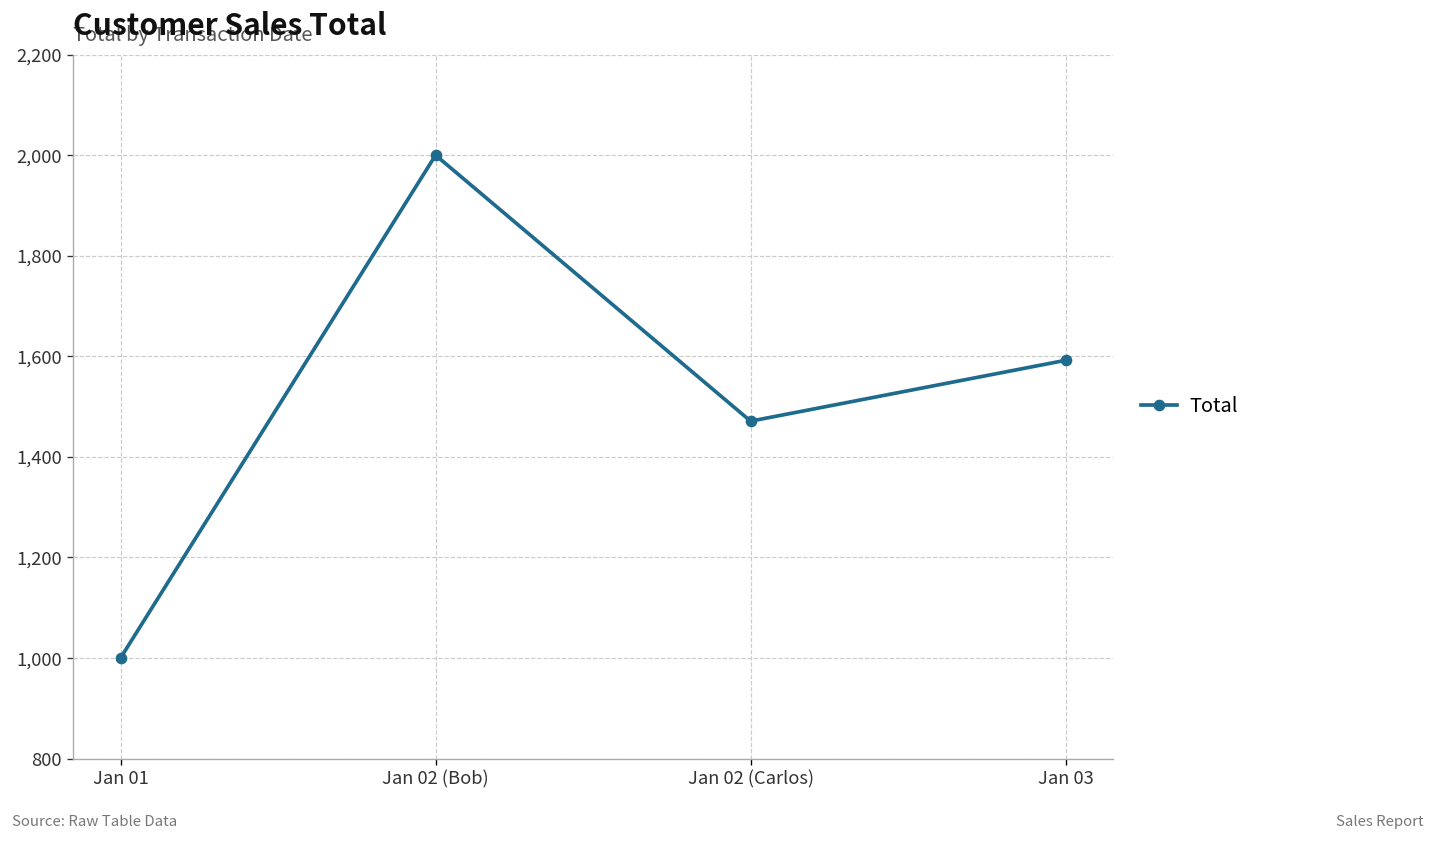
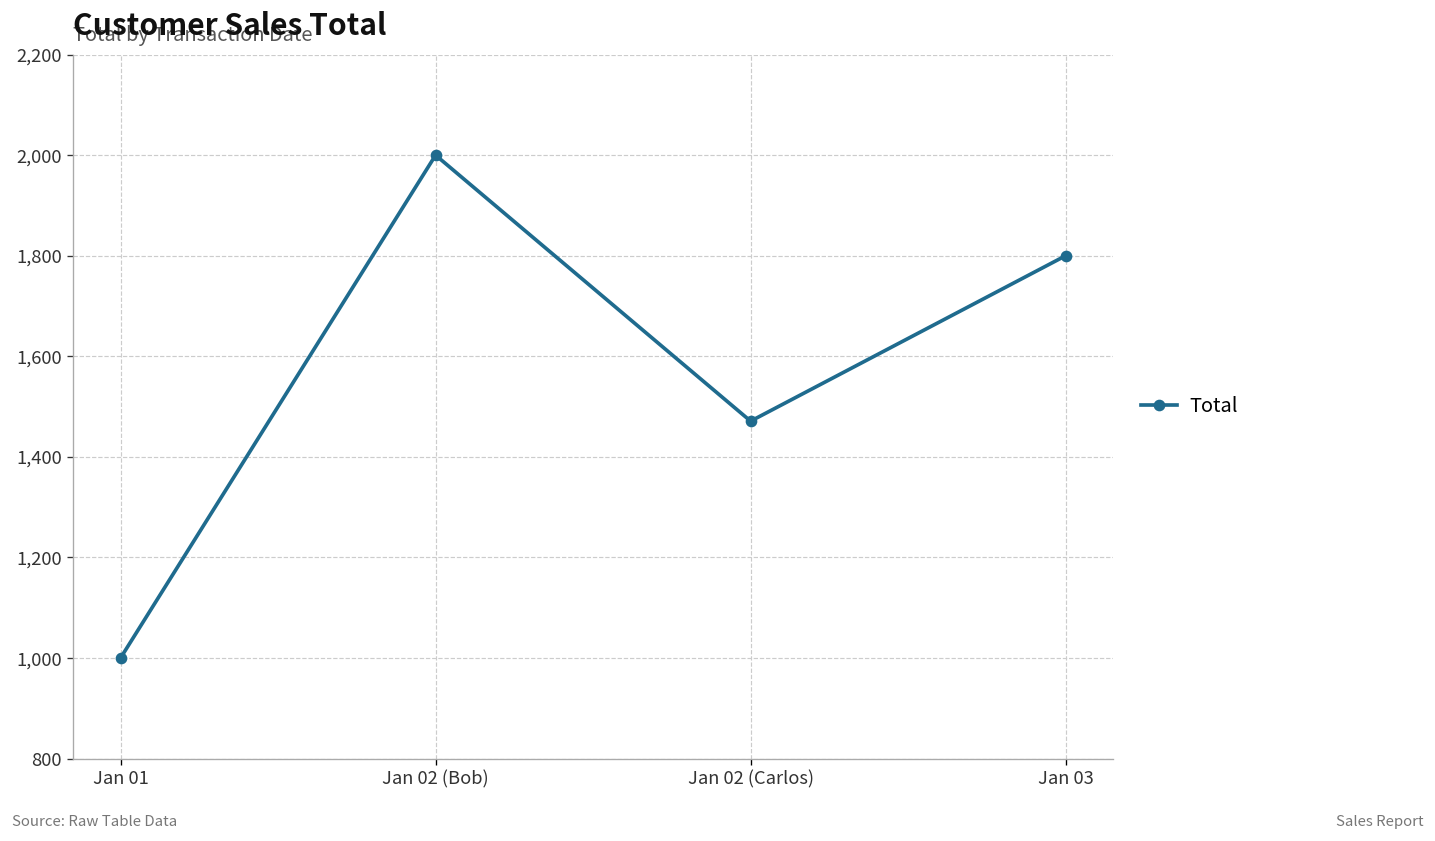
  {
    "Jan 01": "1,000",
    "Jan 02 (Bob)": "2,000",
    "Jan 02 (Carlos)": "1,470",
-   "Jan 03": "1,590"
+   "Jan 03": "1,800"
  }
